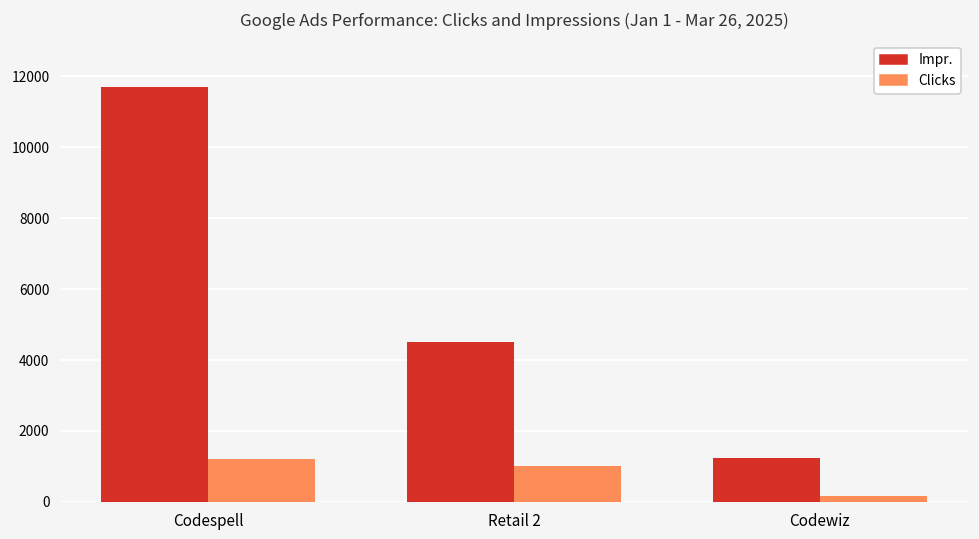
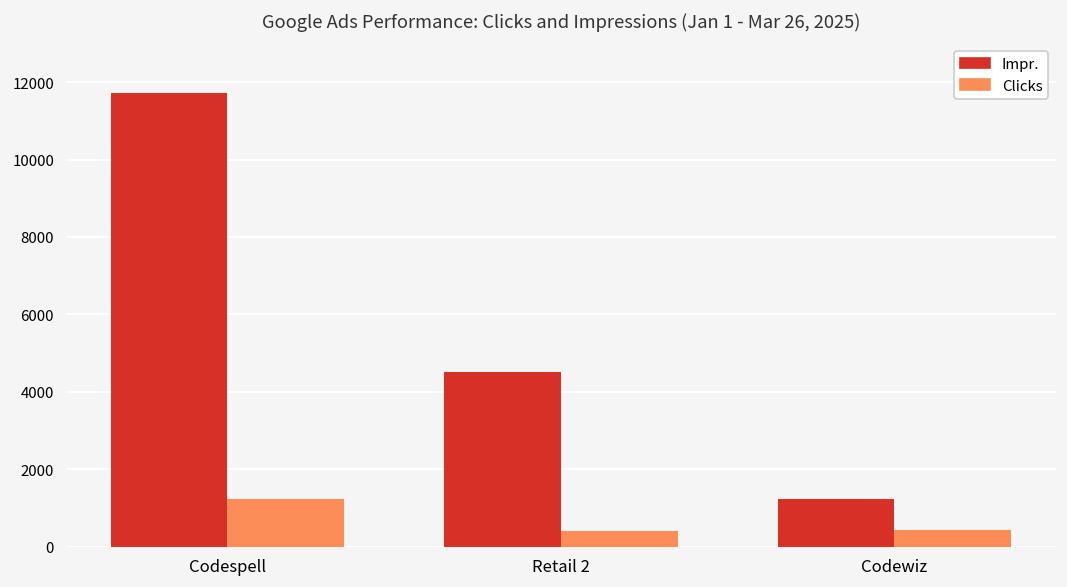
  {
    "Impr.": {
      "Codespell": 11700,
      "Retail 2": 4500,
      "Codewiz": 1200
    },
    "Clicks": {
      "Codespell": 1200,
-     "Retail 2": 1000,
-     "Codewiz": 200
+     "Retail 2": 400,
+     "Codewiz": 400
    }
  }
